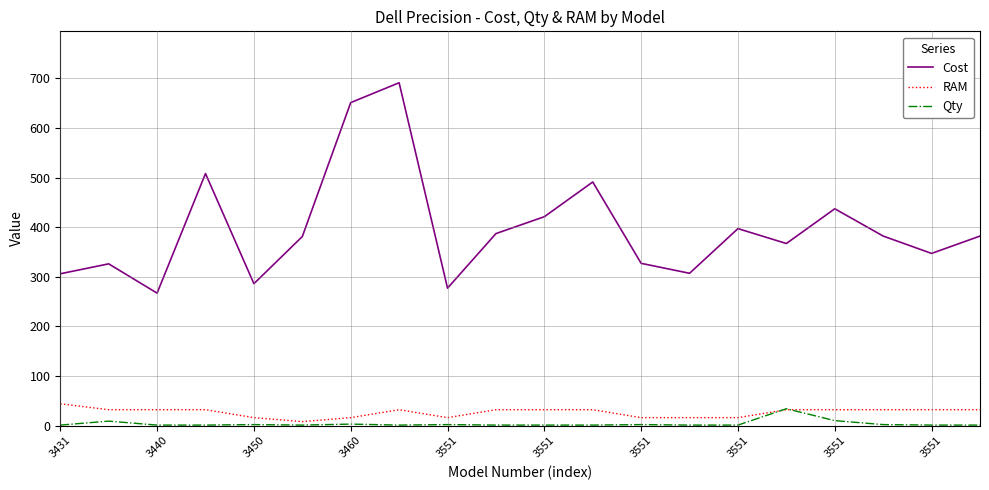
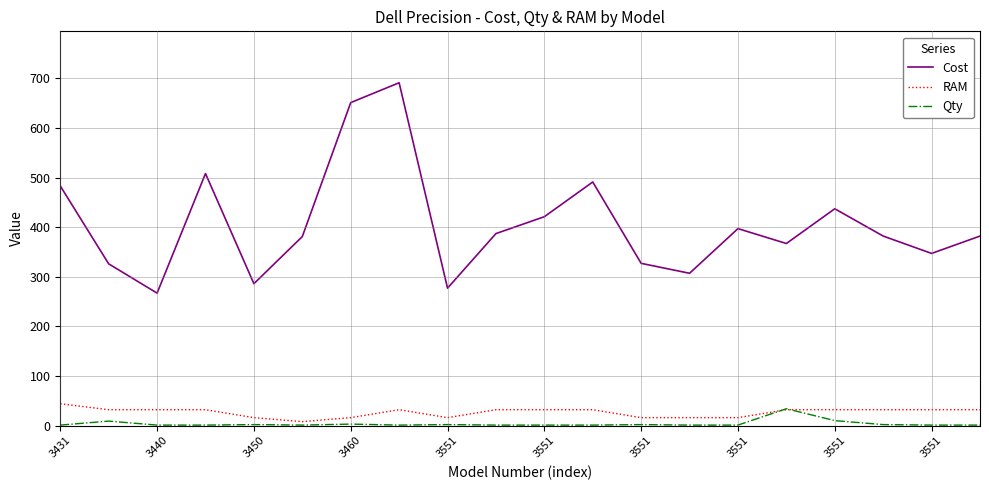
  {
    "Cost": {
-     "3431": 310
+     "3431": 480
    },
    "RAM": {
      "3431": 40
    },
    "Qty": {
      "3431": 0
    }
  }
